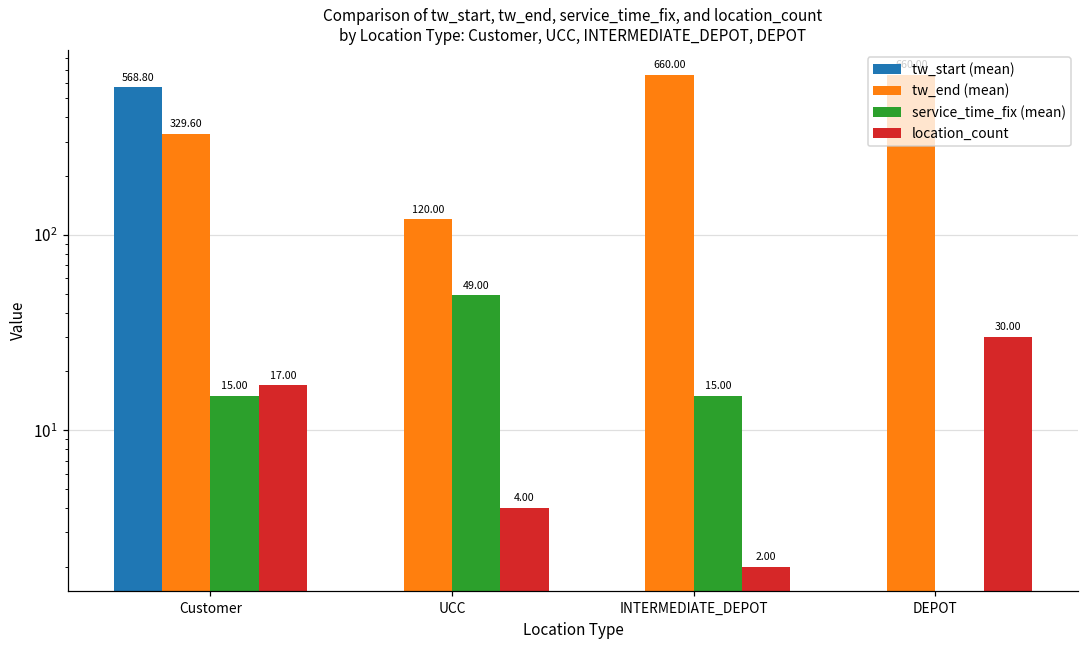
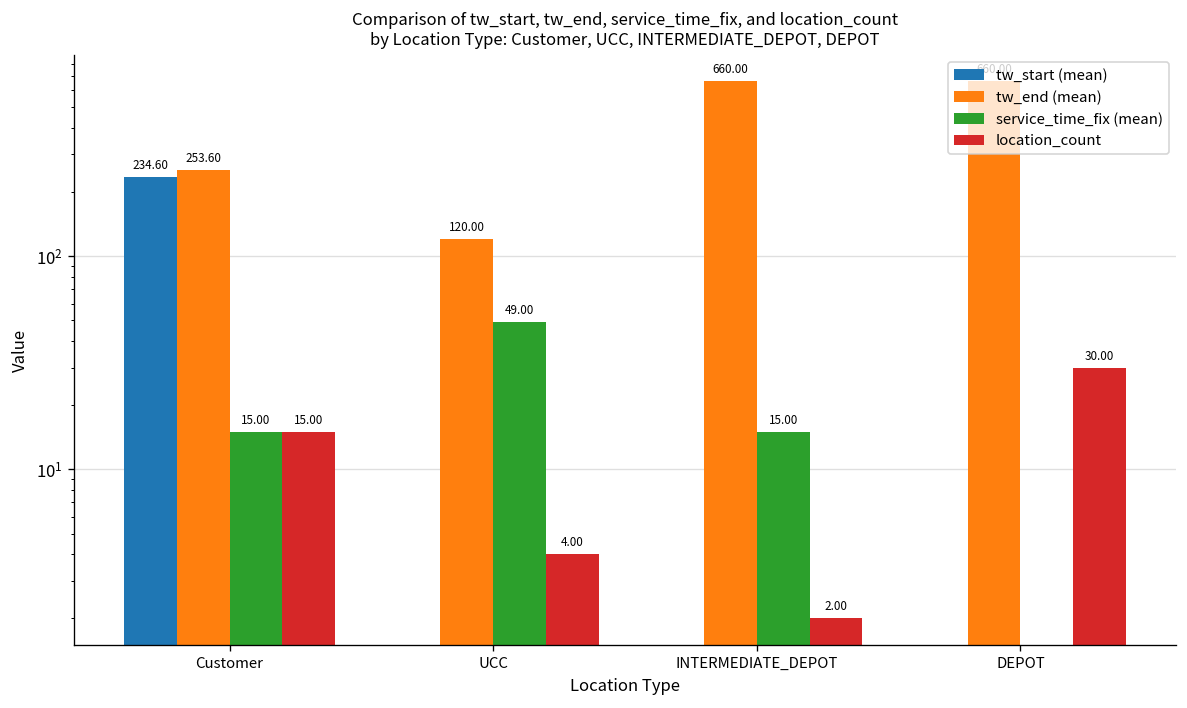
  {
    "tw_start (mean)": {
-     "Customer": 568.80
+     "Customer": 234.60
    },
    "tw_end (mean)": {
-     "Customer": 329.60,
+     "Customer": 253.60,
      "UCC": 120.00,
      "INTERMEDIATE_DEPOT": 660.00
    },
    "service_time_fix (mean)": {
      "Customer": 15.00,
      "UCC": 49.00,
      "INTERMEDIATE_DEPOT": 15.00
    },
    "location_count": {
-     "Customer": 17.00,
+     "Customer": 15.00,
      "UCC": 4.00,
      "INTERMEDIATE_DEPOT": 2.00,
      "DEPOT": 30.00
    }
  }
